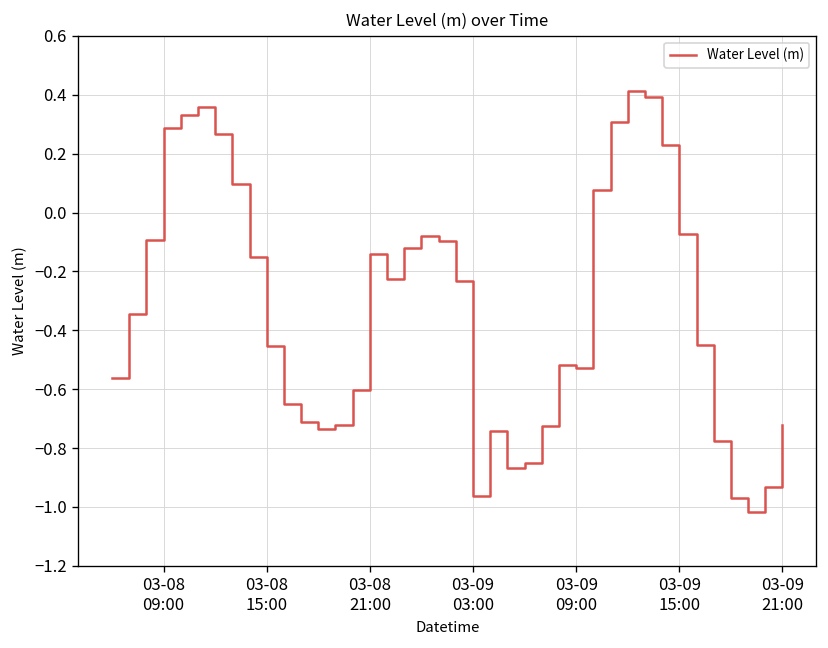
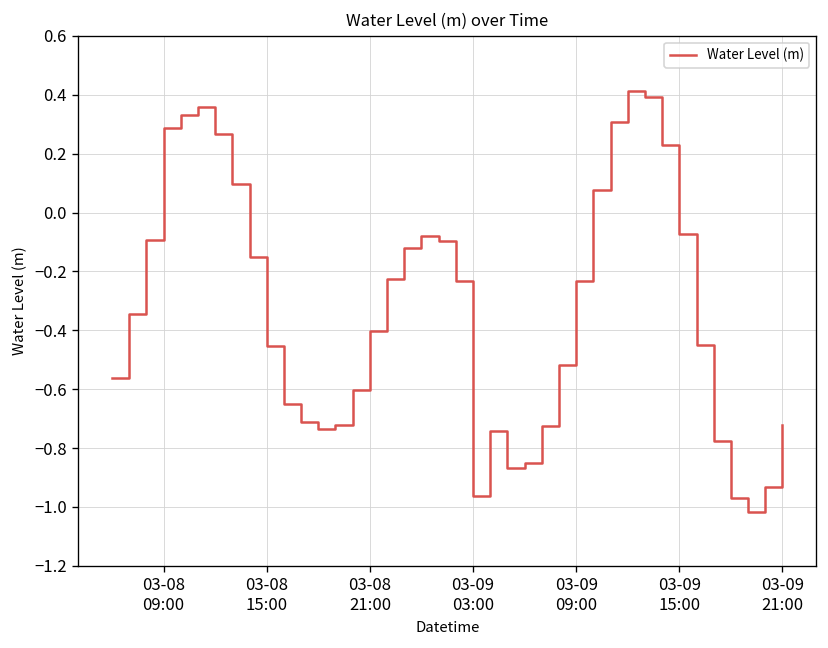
  {
    "03-08 09:00": 0.29,
    "03-08 15:00": -0.45,
-   "03-08 21:00": -0.14,
+   "03-08 21:00": -0.40,
    "03-09 03:00": -0.96,
-   "03-09 09:00": -0.53,
+   "03-09 09:00": -0.23,
    "03-09 15:00": -0.07,
    "03-09 21:00": -0.72
  }
